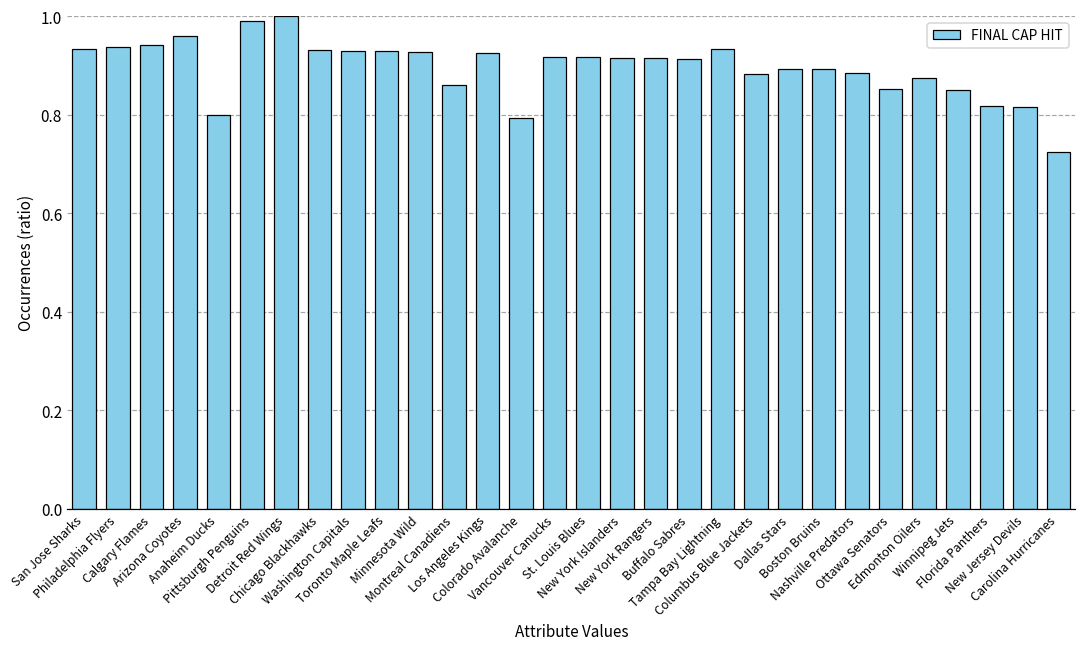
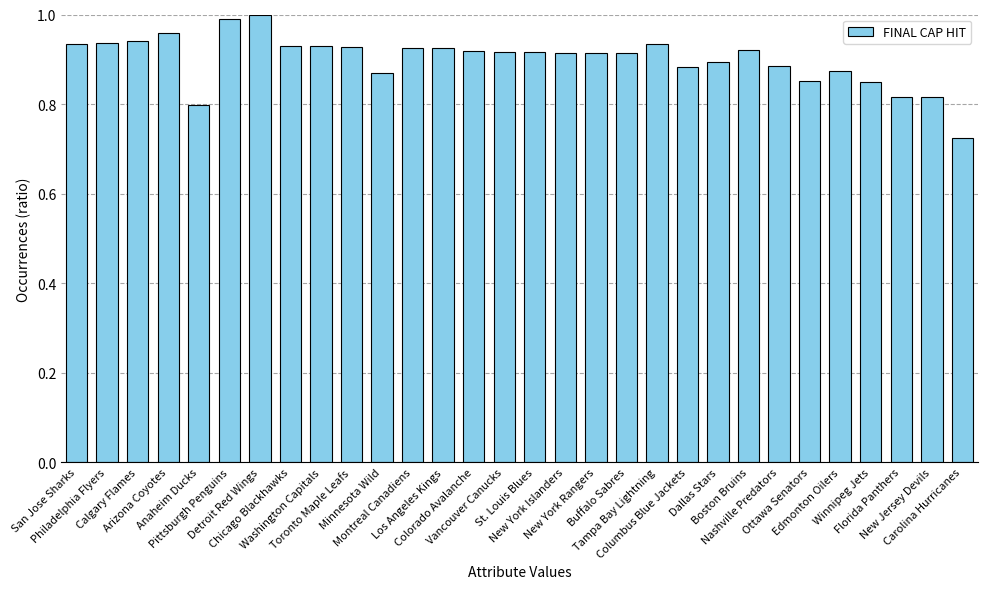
  {
    "San Jose Sharks": 0.93,
    "Philadelphia Flyers": 0.94,
    "Calgary Flames": 0.94,
    "Arizona Coyotes": 0.96,
    "Anaheim Ducks": 0.80,
    "Pittsburgh Penguins": 0.99,
    "Detroit Red Wings": 1.00,
    "Chicago Blackhawks": 0.93,
    "Washington Capitals": 0.93,
    "Toronto Maple Leafs": 0.93,
-   "Minnesota Wild": 0.93,
-   "Montreal Canadiens": 0.86,
+   "Minnesota Wild": 0.87,
+   "Montreal Canadiens": 0.93,
    "Los Angeles Kings": 0.92,
-   "Colorado Avalanche": 0.79,
+   "Colorado Avalanche": 0.92,
    "Vancouver Canucks": 0.92,
    "St. Louis Blues": 0.92,
    "New York Islanders": 0.91,
    "New York Rangers": 0.91,
    "Buffalo Sabres": 0.91,
    "Tampa Bay Lightning": 0.93,
    "Columbus Blue Jackets": 0.88,
    "Dallas Stars": 0.89,
-   "Boston Bruins": 0.89,
+   "Boston Bruins": 0.92,
    "Nashville Predators": 0.88,
    "Ottawa Senators": 0.85,
    "Edmonton Oilers": 0.87,
    "Winnipeg Jets": 0.85,
    "Florida Panthers": 0.82,
    "New Jersey Devils": 0.82,
    "Carolina Hurricanes": 0.72
  }
